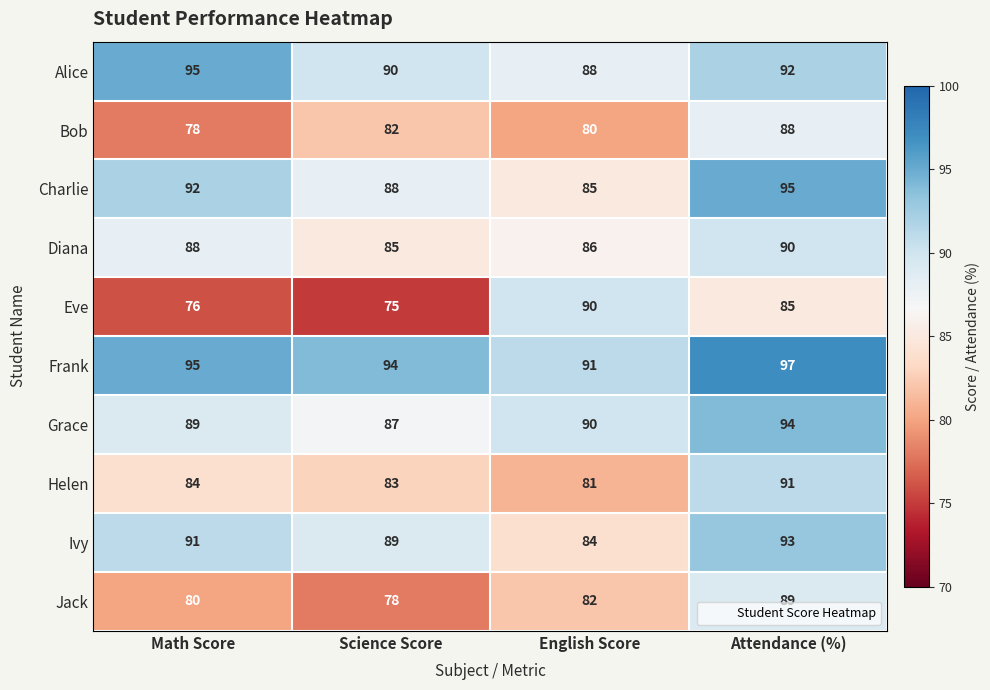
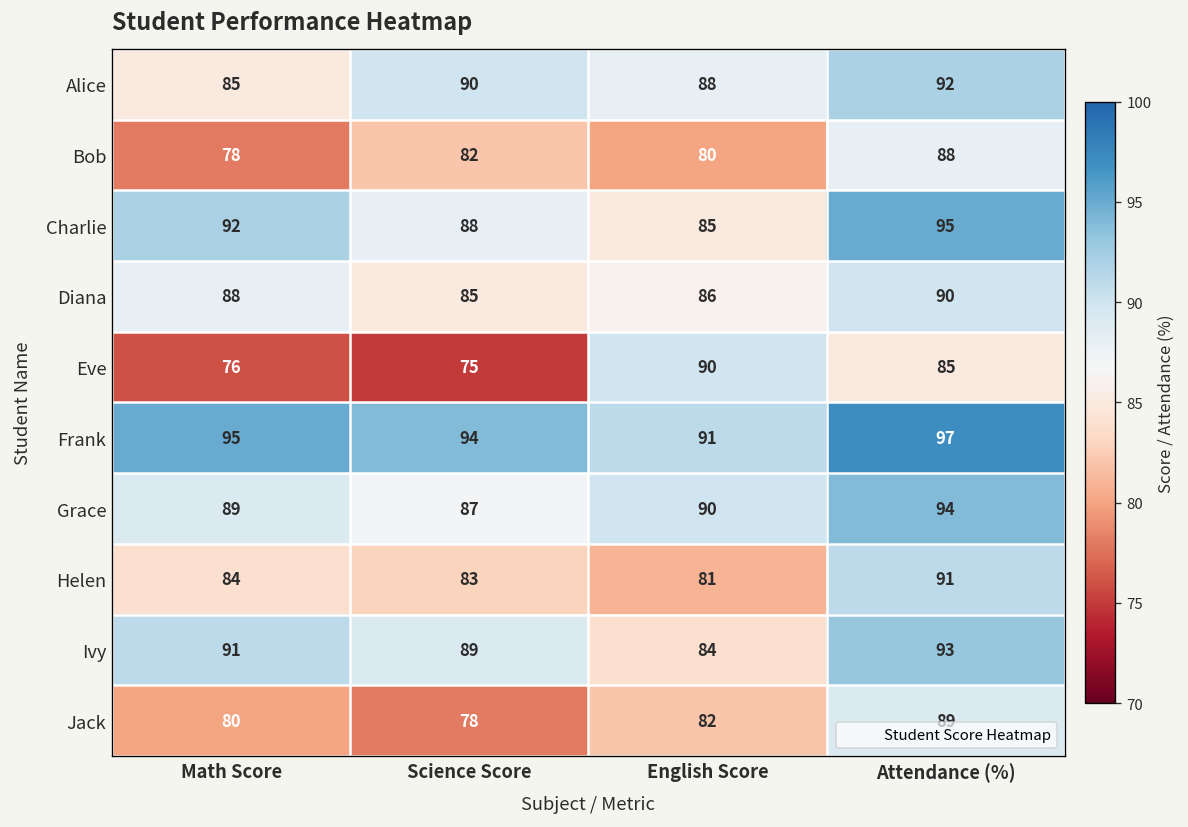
  {
    "Alice": {
-     "Math Score": 95,
+     "Math Score": 85,
      "Science Score": 90,
      "English Score": 88,
      "Attendance (%)": 92
    },
    "Bob": {
      "Math Score": 78,
      "Science Score": 82,
      "English Score": 80,
      "Attendance (%)": 88
    },
    "Charlie": {
      "Math Score": 92,
      "Science Score": 88,
      "English Score": 85,
      "Attendance (%)": 95
    },
    "Diana": {
      "Math Score": 88,
      "Science Score": 85,
      "English Score": 86,
      "Attendance (%)": 90
    },
    "Eve": {
      "Math Score": 76,
      "Science Score": 75,
      "English Score": 90,
      "Attendance (%)": 85
    },
    "Frank": {
      "Math Score": 95,
      "Science Score": 94,
      "English Score": 91,
      "Attendance (%)": 97
    },
    "Grace": {
      "Math Score": 89,
      "Science Score": 87,
      "English Score": 90,
      "Attendance (%)": 94
    },
    "Helen": {
      "Math Score": 84,
      "Science Score": 83,
      "English Score": 81,
      "Attendance (%)": 91
    },
    "Ivy": {
      "Math Score": 91,
      "Science Score": 89,
      "English Score": 84,
      "Attendance (%)": 93
    },
    "Jack": {
      "Math Score": 80,
      "Science Score": 78,
      "English Score": 82
    }
  }
